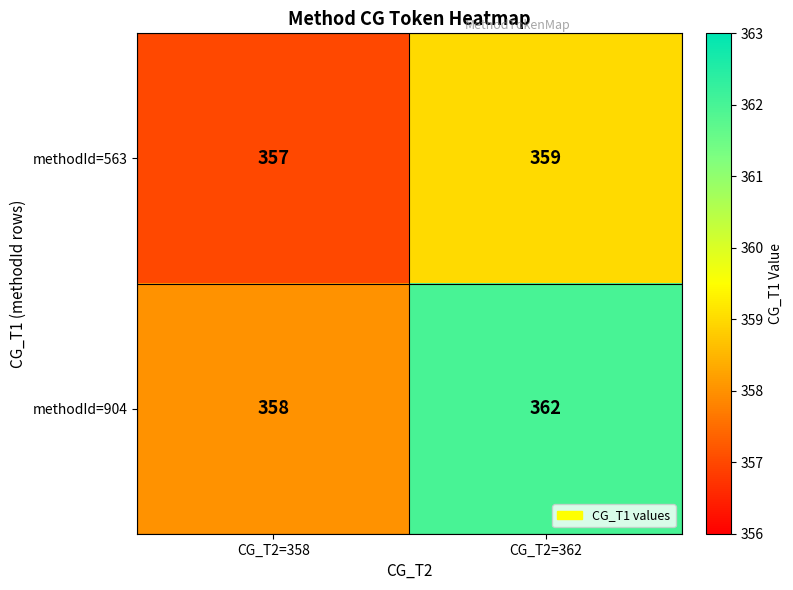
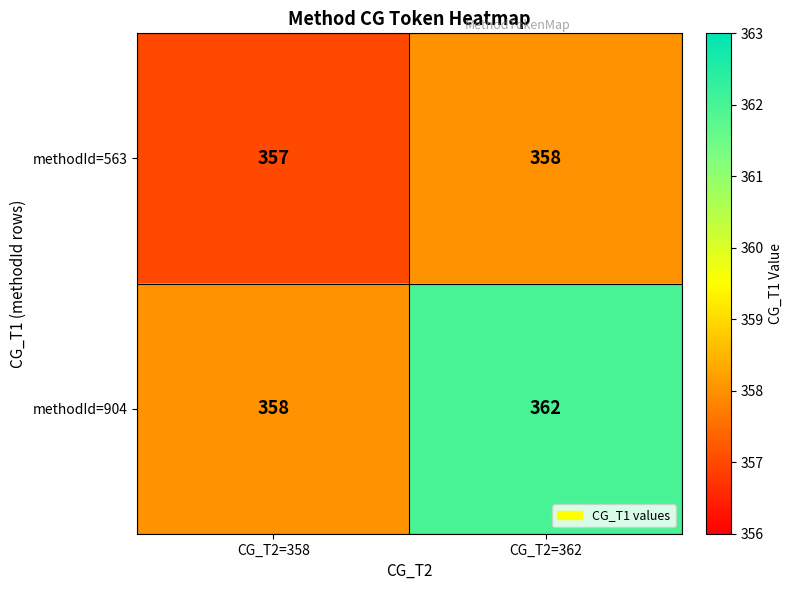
  {
    "methodId=563": {
      "CG_T2=358": 357,
-     "CG_T2=362": 359
+     "CG_T2=362": 358
    },
    "methodId=904": {
      "CG_T2=358": 358,
      "CG_T2=362": 362
    }
  }
